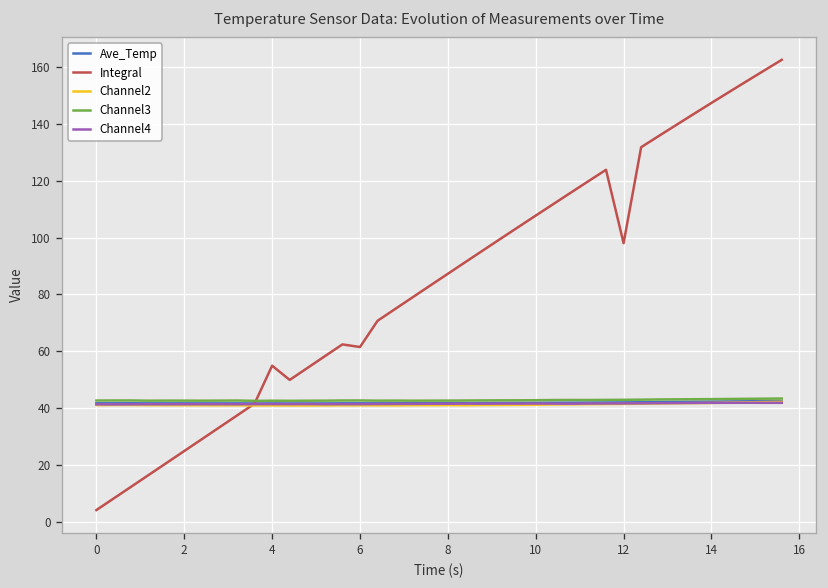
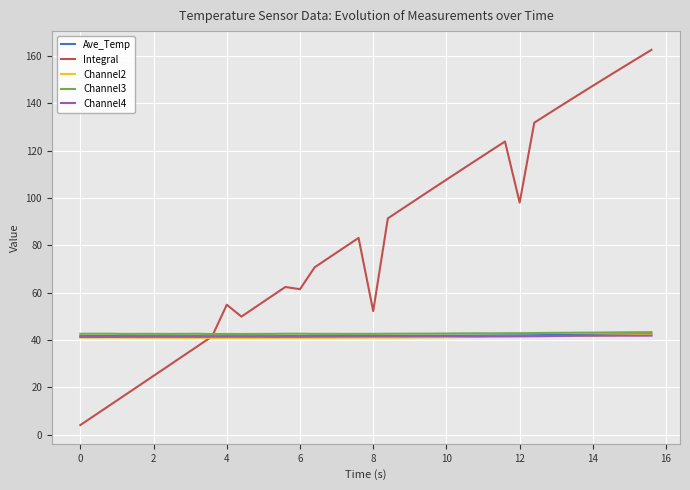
  {
    "Integral": {
      "0": 4,
      "2": 25,
      "4": 55,
      "6": 61,
-     "8": 87,
+     "8": 52,
      "10": 108,
      "12": 98,
      "14": 147
    }
  }
